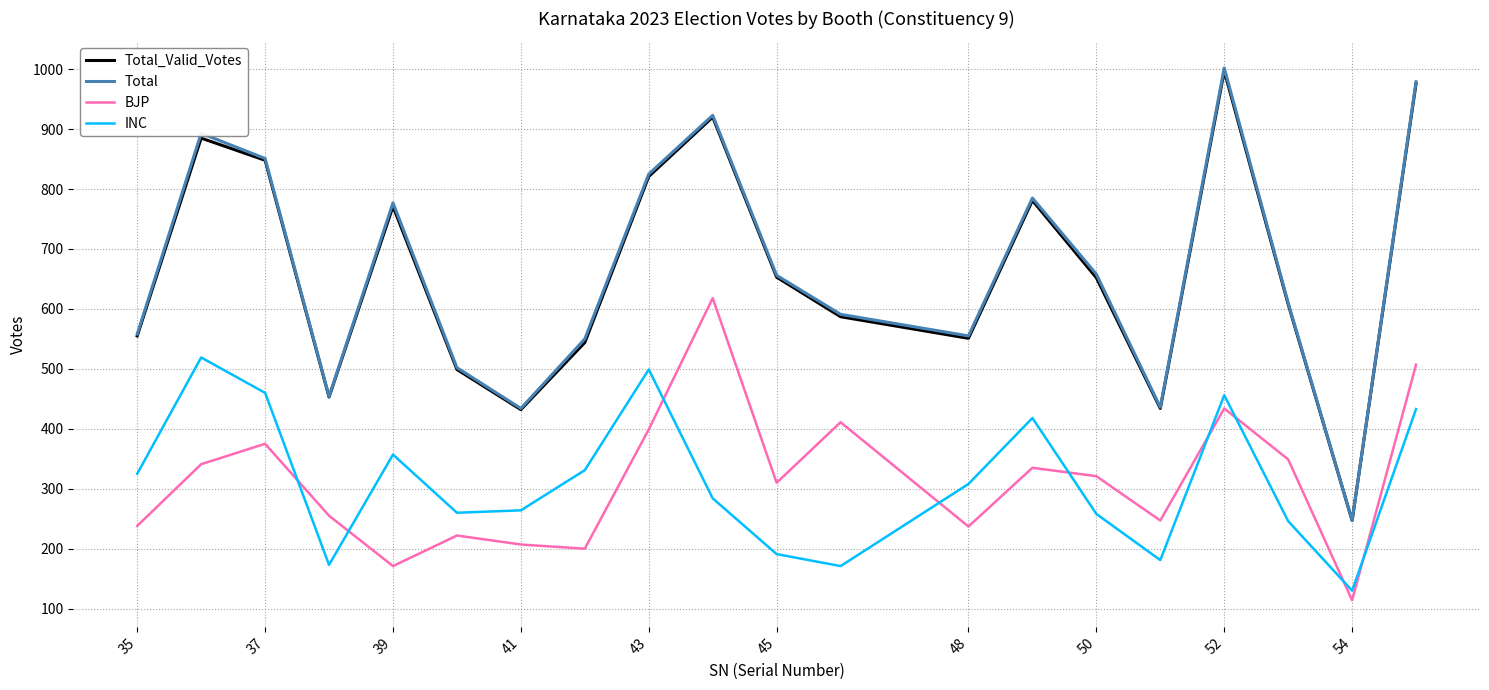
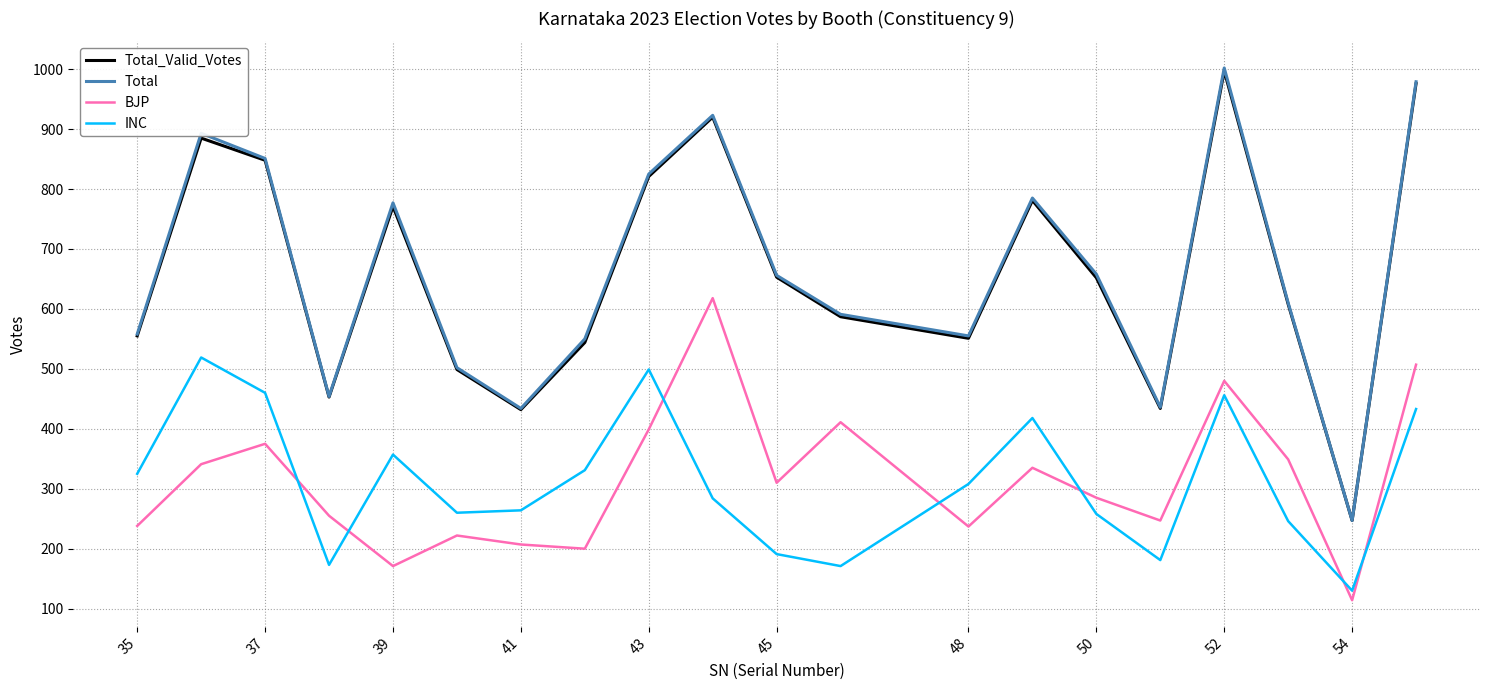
  {
    "Total_Valid_Votes": {
      "39": 770,
      "50": 650,
      "52": 1000
    },
    "Total": {
      "39": 780,
      "50": 660,
      "52": 1000
    },
    "BJP": {
      "35": 240,
      "37": 380,
      "39": 170,
      "41": 210,
      "43": 400,
      "45": 310,
      "48": 240,
-     "50": 320,
-     "52": 430,
+     "50": 290,
+     "52": 480,
      "54": 110
    },
    "INC": {
      "35": 330,
      "37": 460,
      "39": 360,
      "41": 260,
      "43": 500,
      "45": 190,
      "48": 310,
      "50": 260,
      "52": 460,
      "54": 130
    }
  }
